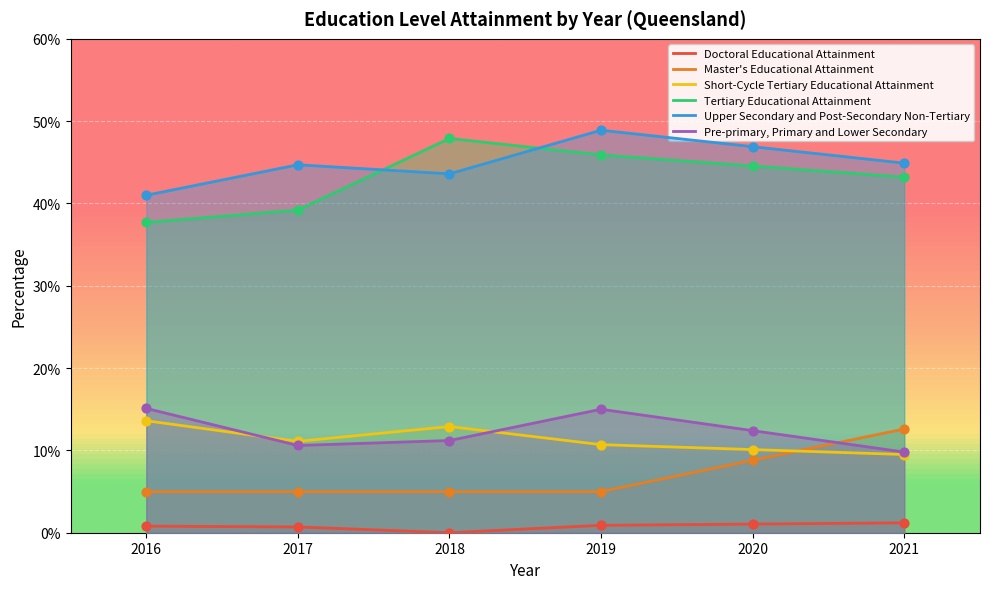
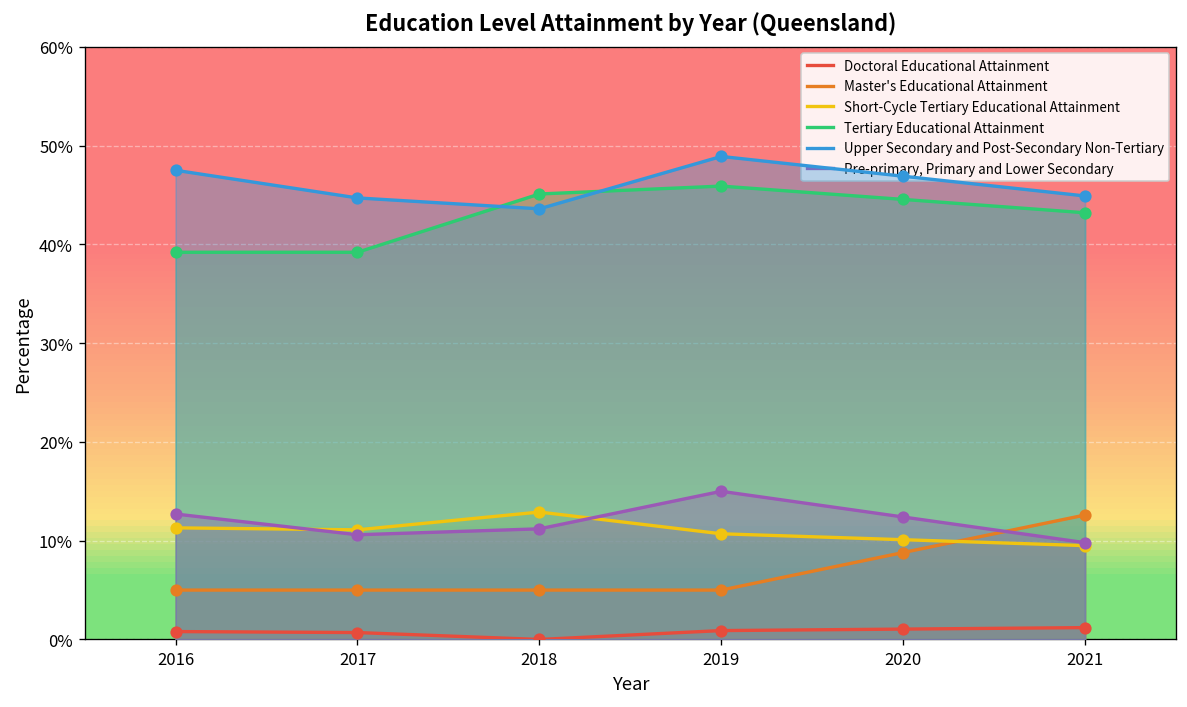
  {
    "Short-Cycle Tertiary Educational Attainment": {
-     "2016": "14%",
+     "2016": "11%",
      "2017": "11%",
      "2018": "13%",
      "2019": "11%",
      "2020": "10%"
    },
    "Tertiary Educational Attainment": {
-     "2016": "38%",
+     "2016": "39%",
      "2017": "39%",
-     "2018": "48%",
+     "2018": "45%",
      "2019": "46%",
      "2020": "45%",
      "2021": "43%"
    },
    "Upper Secondary and Post-Secondary Non-Tertiary": {
-     "2016": "41%",
+     "2016": "48%",
      "2017": "45%",
      "2018": "44%",
      "2019": "49%",
      "2020": "47%",
      "2021": "45%"
    },
    "Pre-primary, Primary and Lower Secondary": {
-     "2016": "15%",
+     "2016": "13%",
      "2017": "11%",
      "2018": "11%",
      "2019": "15%",
      "2020": "12%"
    }
  }
